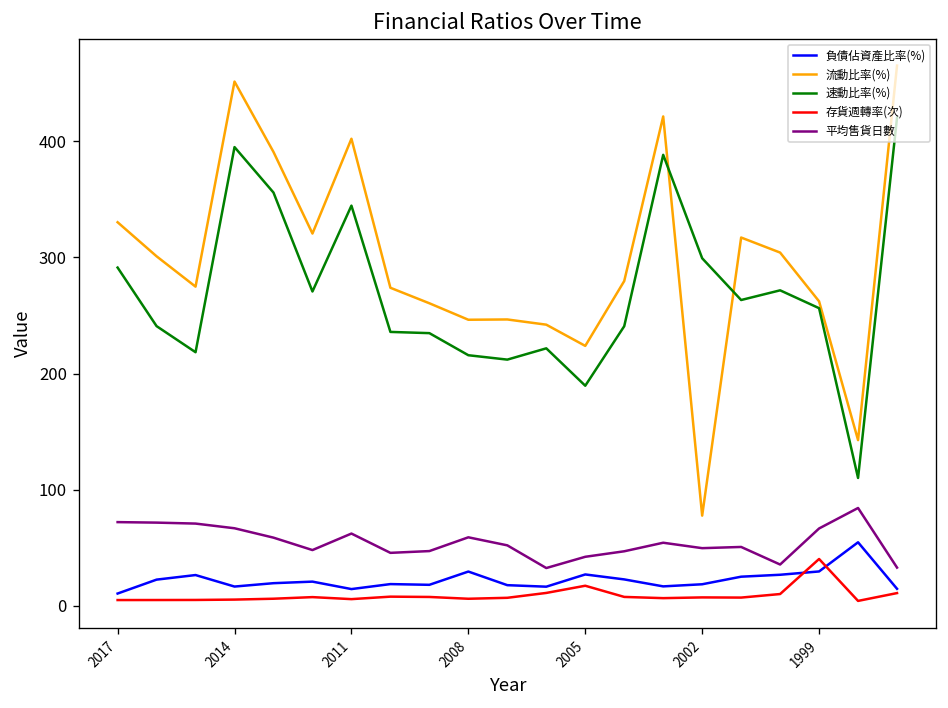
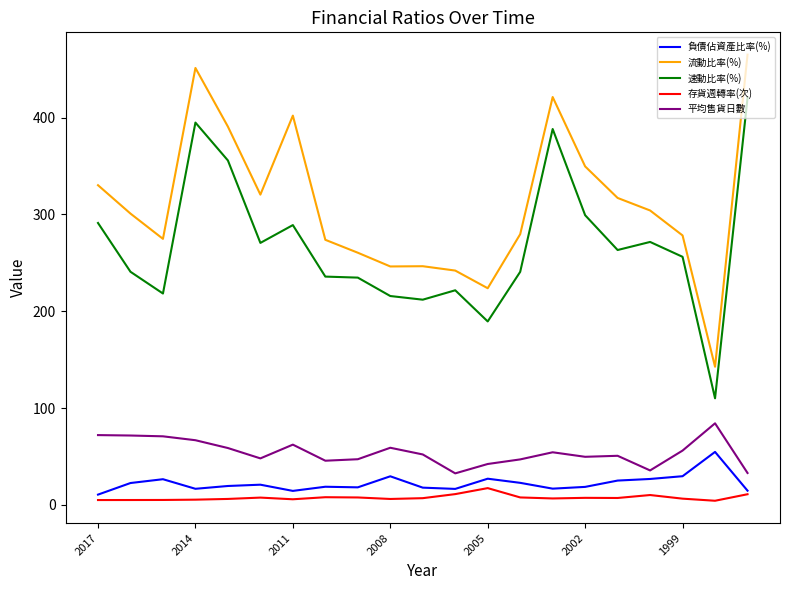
  {
    "負債佔資產比率(%)": {
      "2017": 10,
      "2014": 20,
      "2011": 10,
      "2008": 30,
      "2005": 30,
      "2002": 20,
      "1999": 30
    },
    "流動比率(%)": {
      "2017": 330,
      "2014": 450,
      "2011": 400,
      "2008": 250,
      "2005": 220,
-     "2002": 80,
-     "1999": 260
+     "2002": 350,
+     "1999": 280
    },
    "速動比率(%)": {
      "2017": 290,
      "2014": 390,
-     "2011": 340,
+     "2011": 290,
      "2008": 220,
      "2005": 190,
      "2002": 300,
      "1999": 260
    },
    "存貨週轉率(次)": {
      "2017": 10,
      "2014": 10,
      "2011": 10,
      "2008": 10,
      "2005": 20,
      "2002": 10,
-     "1999": 40
+     "1999": 10
    },
    "平均售貨日數": {
      "2017": 70,
      "2014": 70,
      "2011": 60,
      "2008": 60,
      "2005": 40,
      "2002": 50,
-     "1999": 70
+     "1999": 60
    }
  }
